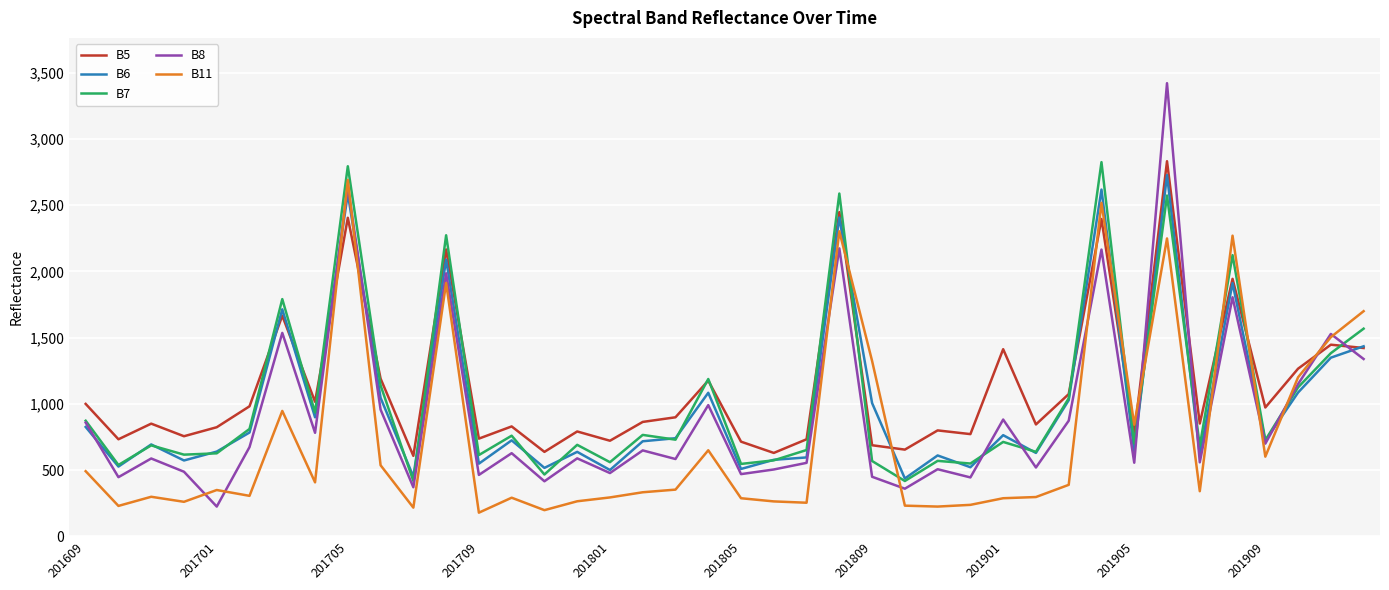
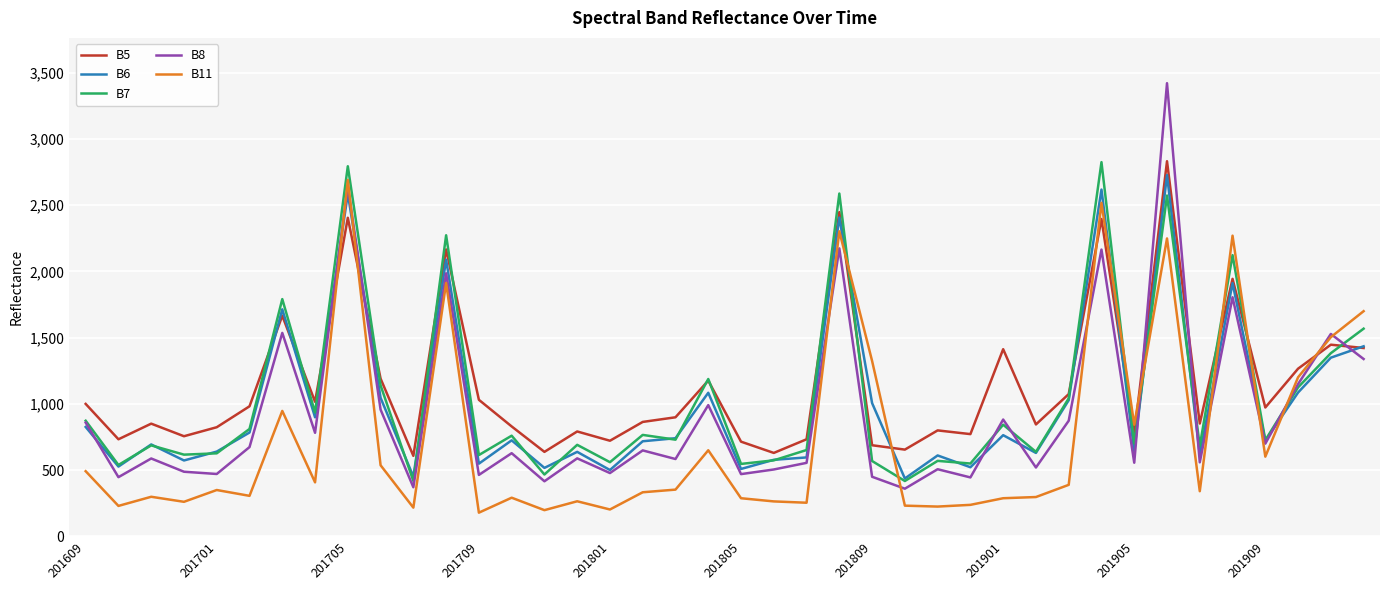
  {
    "B5": {
      "201609": "1,000",
      "201701": "820",
      "201705": "2,400",
-     "201709": "740",
+     "201709": "1,030",
      "201801": "720",
      "201805": "710",
      "201809": "690",
      "201901": "1,410",
      "201905": "770",
      "201909": "970"
    },
    "B6": {
      "201609": "830",
      "201705": "2,590",
      "201709": "550",
      "201801": "500",
      "201805": "510",
      "201809": "1,010",
      "201901": "760",
      "201905": "640"
    },
    "B7": {
      "201705": "2,790",
      "201709": "610",
      "201801": "560",
      "201805": "550",
      "201809": "570",
-     "201901": "710",
+     "201901": "840",
      "201905": "700"
    },
    "B8": {
-     "201701": "220",
+     "201701": "470",
      "201705": "2,640",
      "201709": "460",
      "201801": "480",
      "201805": "470",
      "201809": "450",
      "201901": "880",
      "201905": "560",
      "201909": "700"
    },
    "B11": {
      "201609": "490",
      "201701": "350",
      "201705": "2,690",
      "201709": "180",
-     "201801": "290",
+     "201801": "200",
      "201805": "290",
      "201809": "1,320",
      "201901": "290",
      "201905": "840",
      "201909": "600"
    }
  }
